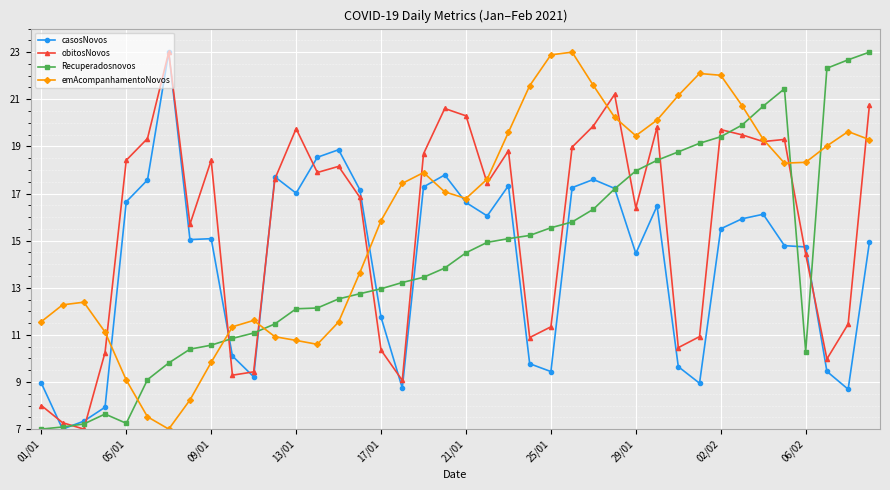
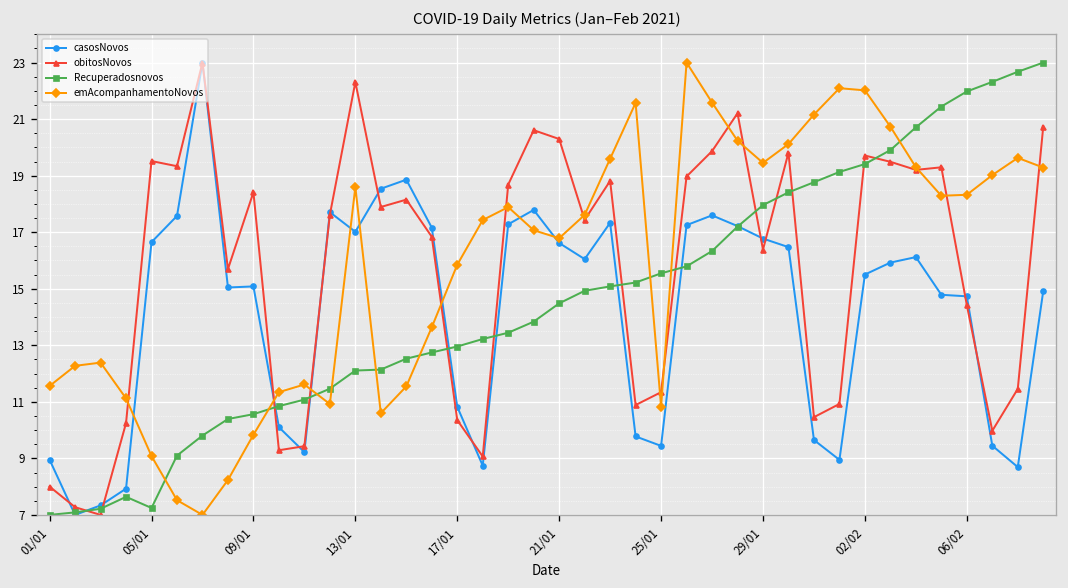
  {
    "casosNovos": {
      "01/01": 9.0,
      "05/01": 16.6,
      "09/01": 15.1,
      "13/01": 17.0,
-     "17/01": 11.7,
+     "17/01": 10.8,
      "21/01": 16.6,
      "25/01": 9.4,
-     "29/01": 14.5,
+     "29/01": 16.8,
      "02/02": 15.5,
      "06/02": 14.7
    },
    "obitosNovos": {
      "01/01": 8.0,
-     "05/01": 18.4,
+     "05/01": 19.5,
      "09/01": 18.4,
-     "13/01": 19.8,
+     "13/01": 22.3,
      "17/01": 10.4,
      "21/01": 20.3,
      "25/01": 11.3,
      "29/01": 16.4,
      "02/02": 19.7,
      "06/02": 14.4
    },
    "Recuperadosnovos": {
      "01/01": 7.0,
      "05/01": 7.2,
      "09/01": 10.6,
      "13/01": 12.1,
      "17/01": 13.0,
      "21/01": 14.5,
      "25/01": 15.5,
      "29/01": 18.0,
      "02/02": 19.4,
-     "06/02": 10.3
+     "06/02": 22.0
    },
    "emAcompanhamentoNovos": {
      "01/01": 11.6,
      "05/01": 9.1,
      "09/01": 9.8,
-     "13/01": 10.8,
+     "13/01": 18.6,
      "17/01": 15.8,
      "21/01": 16.8,
-     "25/01": 22.9,
+     "25/01": 10.8,
      "29/01": 19.5,
      "02/02": 22.0,
      "06/02": 18.3
    }
  }
